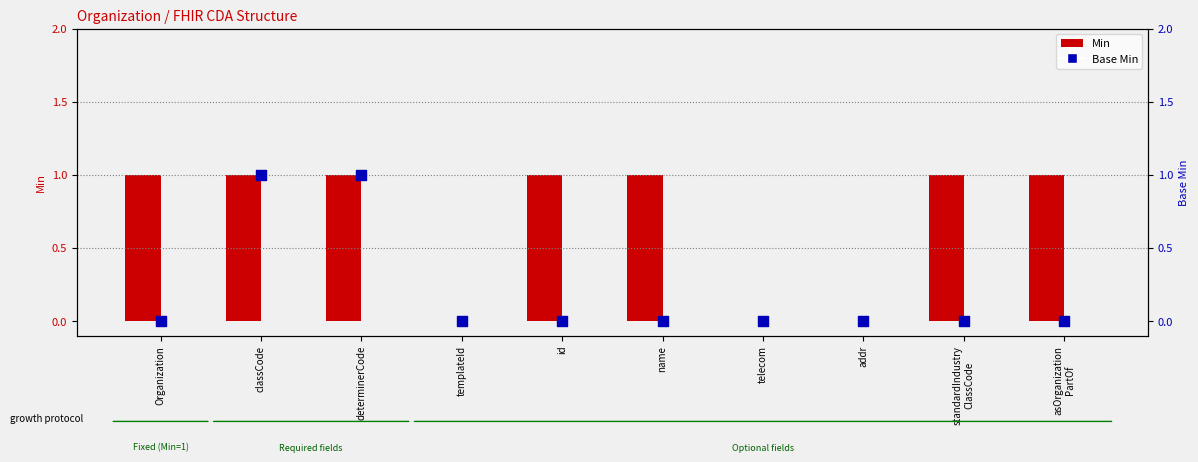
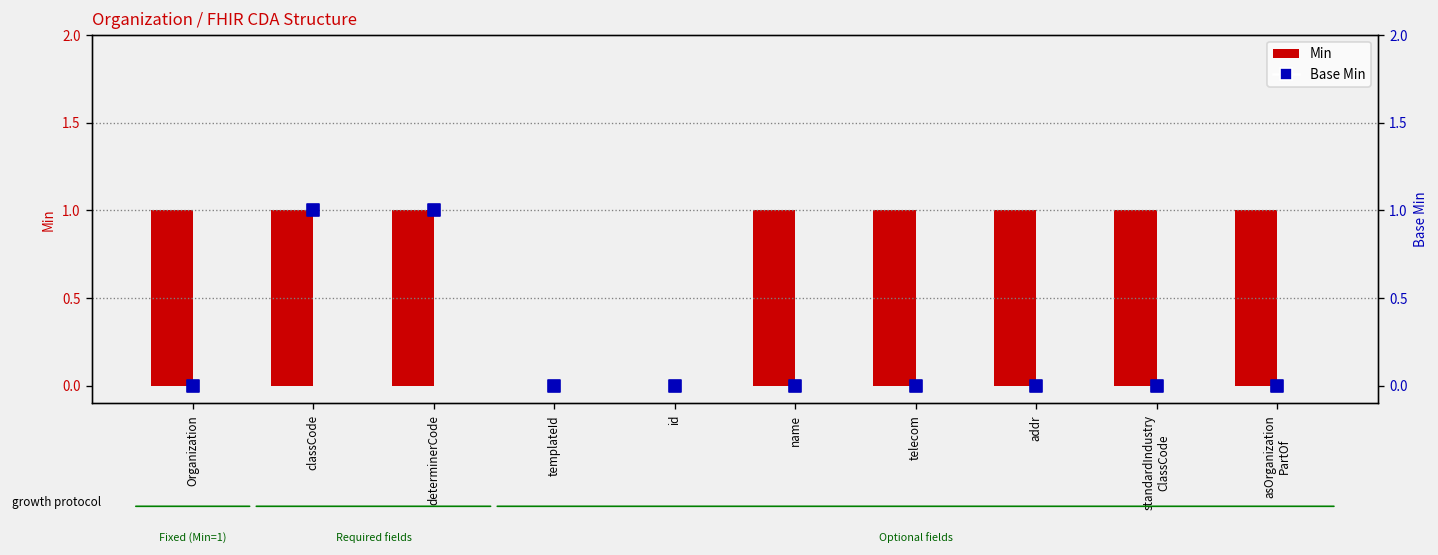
  {
    "Min": {
      "Organization": 1,
      "classCode": 1,
      "determinerCode": 1,
      "templateId": 0,
-     "id": 1,
+     "id": 0,
      "name": 1,
-     "telecom": 0,
-     "addr": 0,
+     "telecom": 1,
+     "addr": 1,
      "standardIndustry ClassCode": 1,
      "asOrganization PartOf": 1
    }
  }
